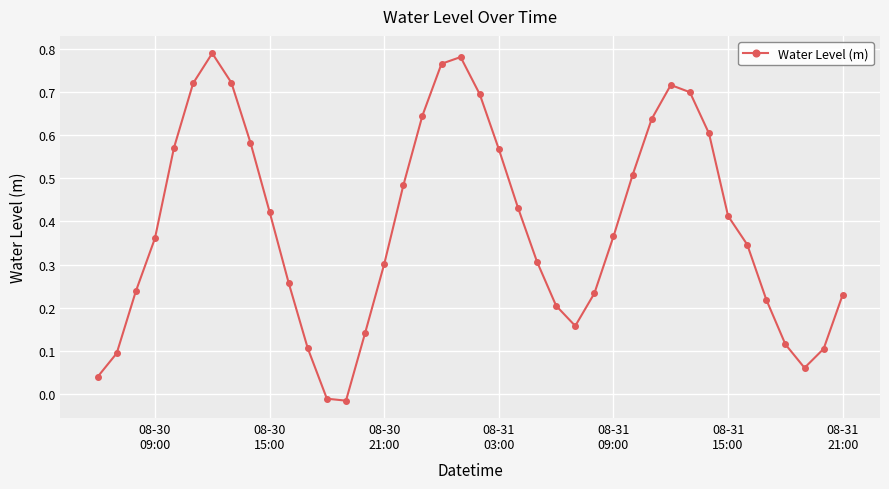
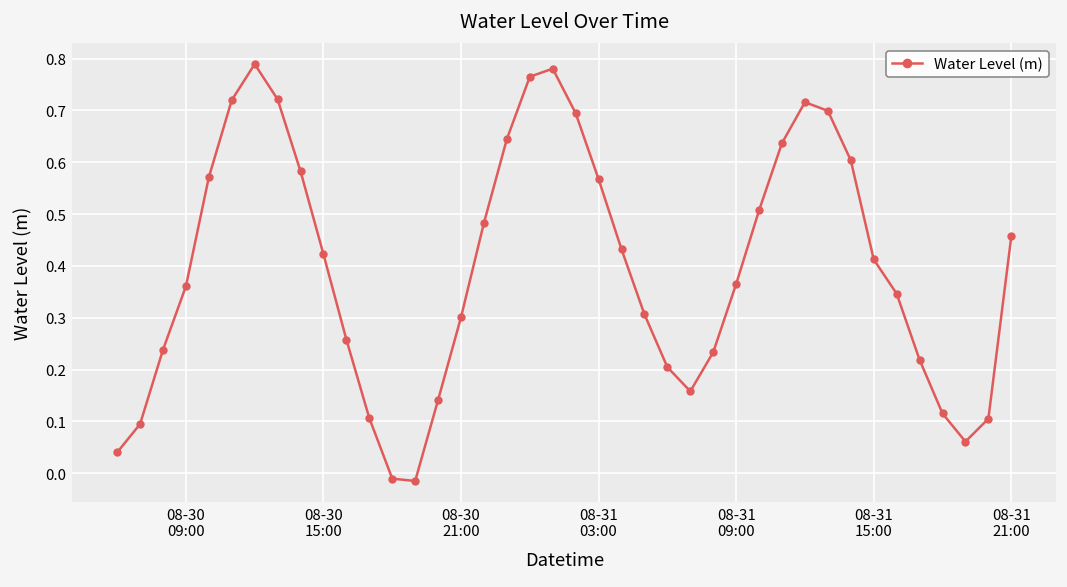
  {
    "08-30 09:00": 0.36,
    "08-30 15:00": 0.42,
    "08-30 21:00": 0.30,
    "08-31 03:00": 0.57,
    "08-31 09:00": 0.37,
    "08-31 15:00": 0.41,
-   "08-31 21:00": 0.23
+   "08-31 21:00": 0.46
  }
